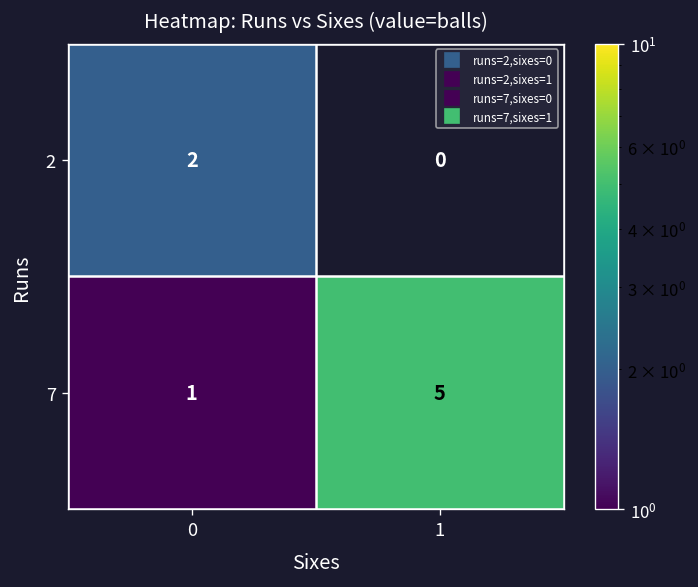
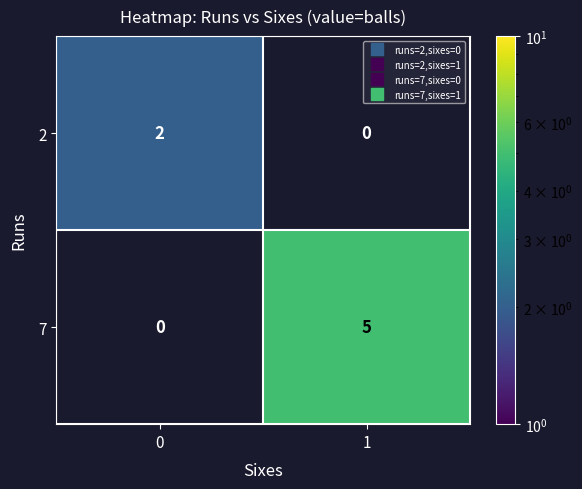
  {
    "2": {
      "0": 2,
      "1": 0
    },
    "7": {
-     "0": 1,
+     "0": 0,
      "1": 5
    }
  }
